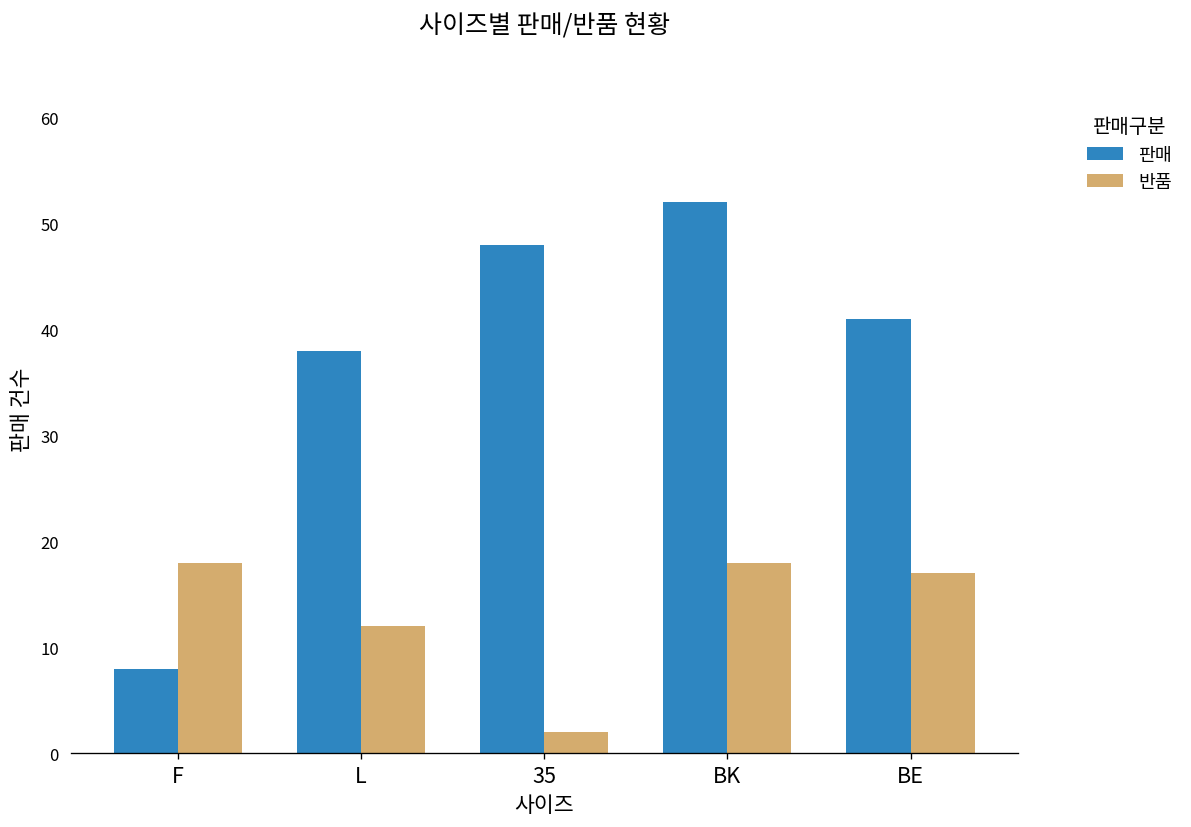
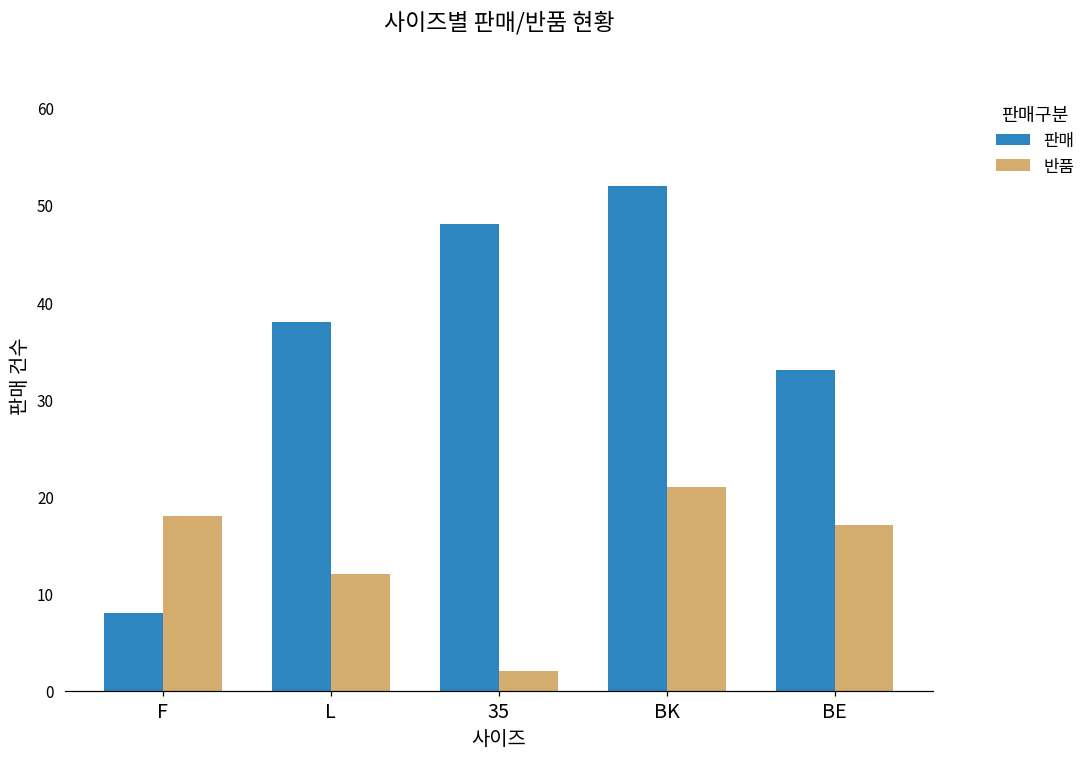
  {
    "판매": {
      "F": 8,
      "L": 38,
      "35": 48,
      "BK": 52,
-     "BE": 41
+     "BE": 33
    },
    "반품": {
      "F": 18,
      "L": 12,
      "35": 2,
-     "BK": 18,
+     "BK": 21,
      "BE": 17
    }
  }
